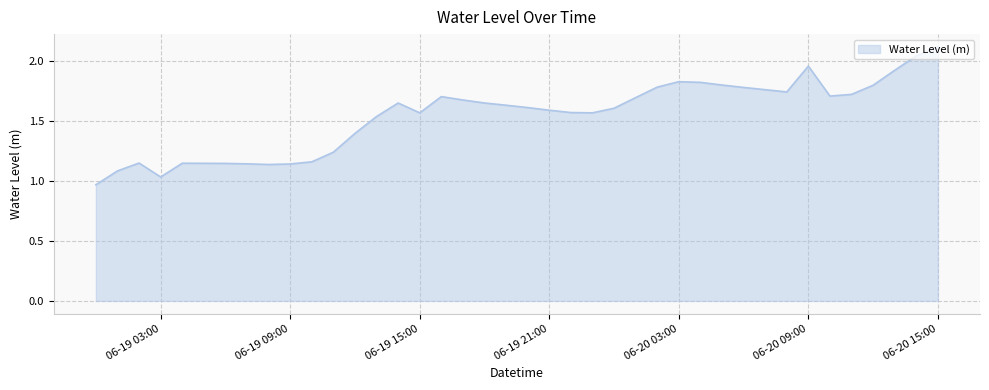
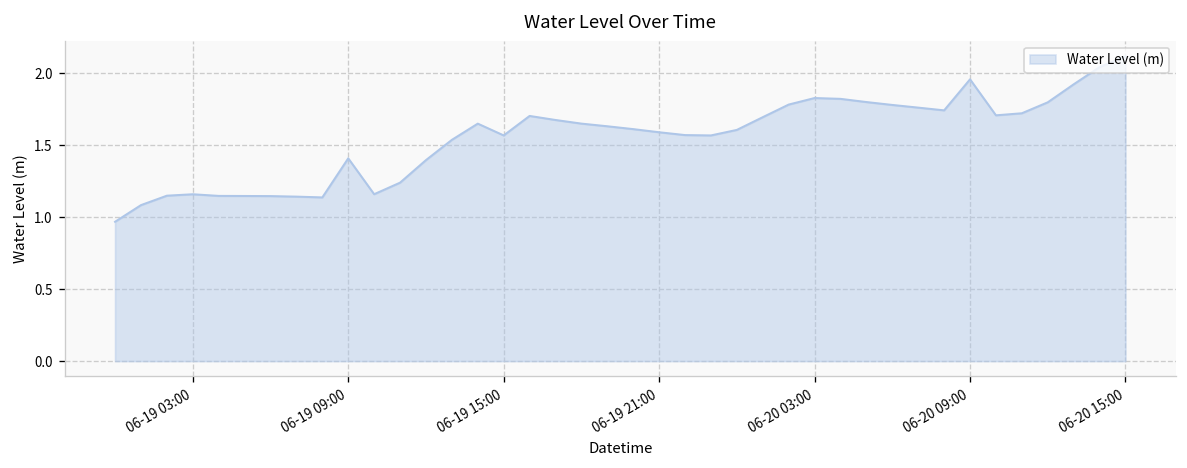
  {
-   "06-19 03:00": 1.03,
-   "06-19 09:00": 1.14,
+   "06-19 03:00": 1.16,
+   "06-19 09:00": 1.41,
    "06-19 15:00": 1.57,
    "06-19 21:00": 1.59,
    "06-20 03:00": 1.83,
    "06-20 09:00": 1.96
  }
